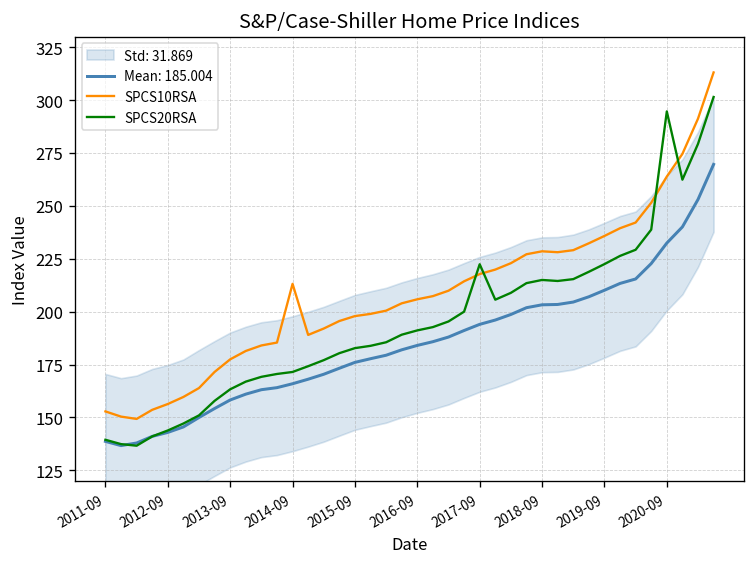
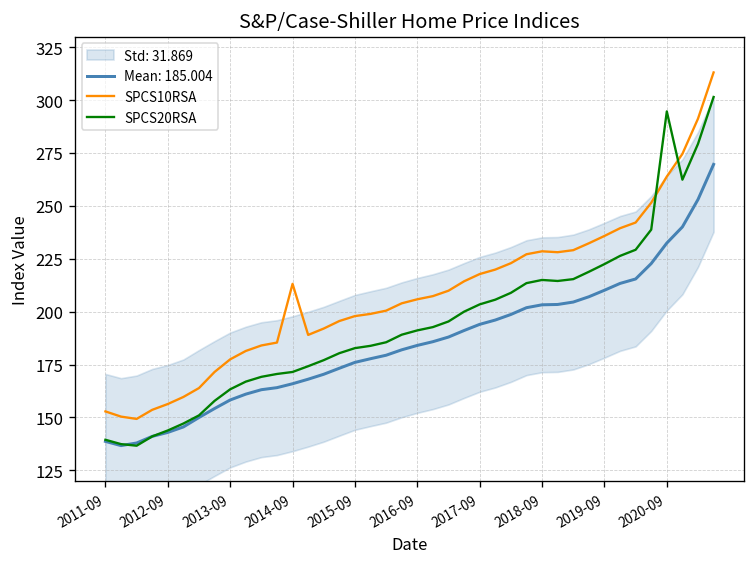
  {
    "SPCS10RSA": {
      "2011-09": 153,
      "2012-09": 156,
      "2013-09": 177,
      "2014-09": 213,
      "2015-09": 198,
      "2016-09": 206,
      "2017-09": 218,
      "2018-09": 229,
      "2019-09": 236
    },
    "SPCS20RSA": {
      "2013-09": 163,
      "2014-09": 171,
      "2015-09": 183,
      "2016-09": 191,
-     "2017-09": 222,
+     "2017-09": 203,
      "2018-09": 215,
      "2019-09": 222,
      "2020-09": 295
    }
  }
